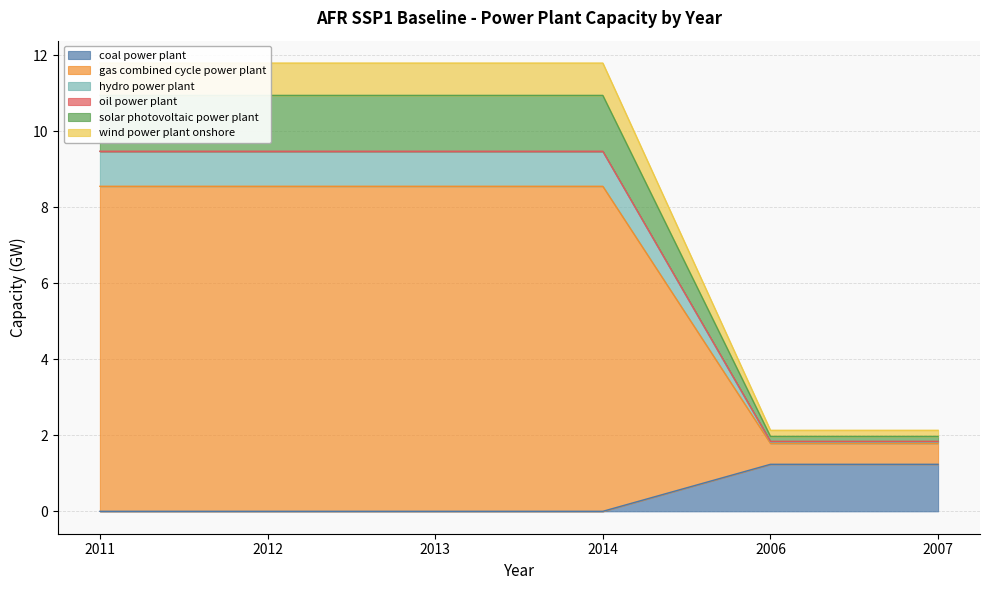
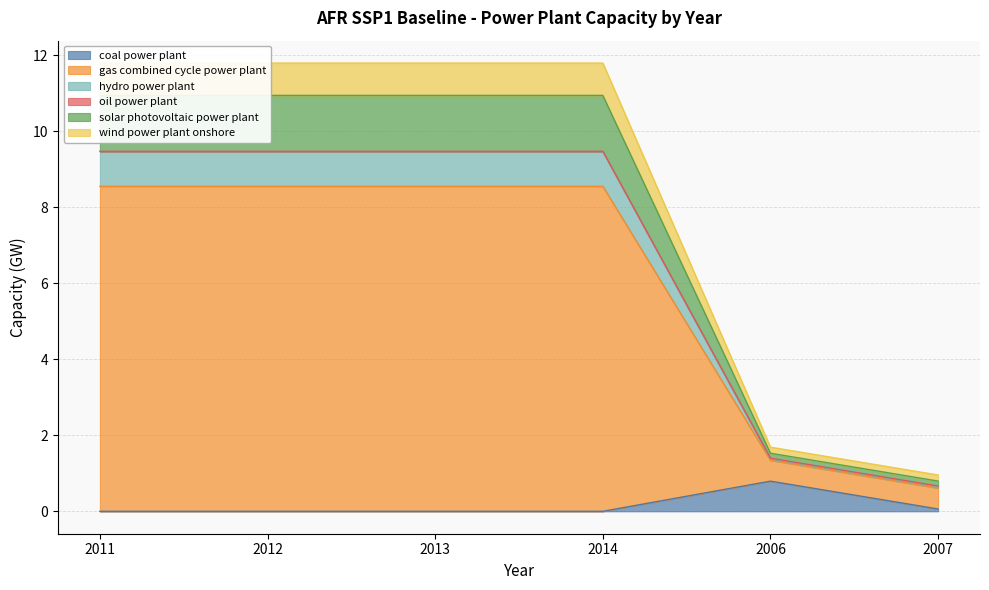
  {
    "coal power plant": {
      "2011": 0.0,
      "2012": 0.0,
      "2013": 0.0,
      "2014": 0.0,
-     "2006": 1.2,
-     "2007": 1.2
+     "2006": 0.8,
+     "2007": 0.1
    },
    "gas combined cycle power plant": {
      "2011": 8.6,
      "2012": 8.6,
      "2013": 8.6,
      "2014": 8.6
    },
    "solar photovoltaic power plant": {
      "2013": 1.5,
      "2014": 1.5,
      "2006": 0.1,
      "2007": 0.1
    },
    "wind power plant onshore": {
      "2013": 0.9,
      "2014": 0.9,
      "2006": 0.2,
      "2007": 0.2
    }
  }
